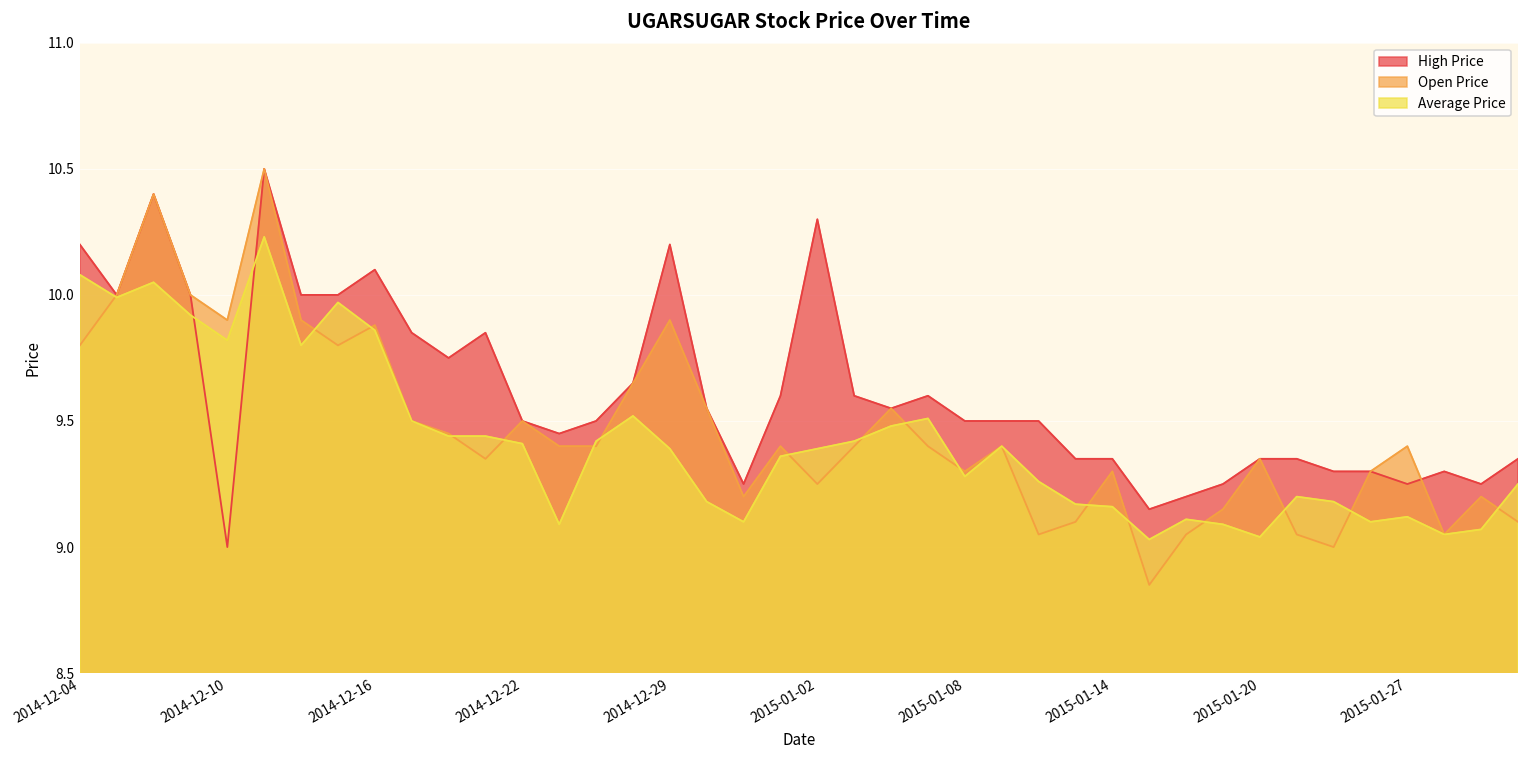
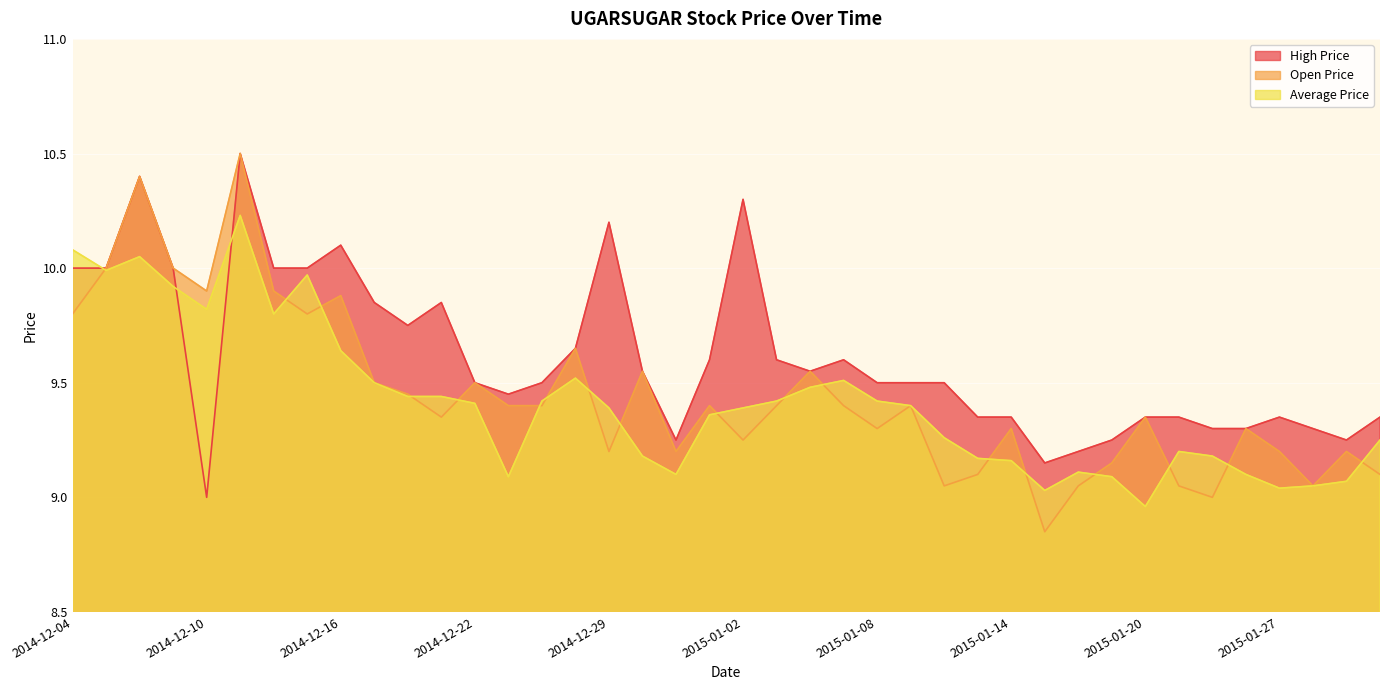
  {
    "High Price": {
-     "2014-12-04": 10.2,
+     "2014-12-04": 10.0,
      "2014-12-10": 9.00,
      "2014-12-16": 10.10,
      "2014-12-29": 10.20,
      "2015-01-02": 10.30,
      "2015-01-08": 9.50,
      "2015-01-14": 9.35,
-     "2015-01-27": 9.25
+     "2015-01-27": 9.35
    },
    "Open Price": {
      "2014-12-04": 9.8,
      "2014-12-10": 9.9,
      "2014-12-16": 9.88,
-     "2014-12-29": 9.9,
+     "2014-12-29": 9.2,
      "2015-01-02": 9.25,
      "2015-01-08": 9.3,
      "2015-01-14": 9.3,
-     "2015-01-27": 9.4
+     "2015-01-27": 9.2
    },
    "Average Price": {
      "2014-12-04": 10.08,
      "2014-12-10": 9.82,
-     "2014-12-16": 9.86,
+     "2014-12-16": 9.64,
      "2014-12-22": 9.41,
      "2014-12-29": 9.39,
      "2015-01-02": 9.39,
-     "2015-01-08": 9.28,
+     "2015-01-08": 9.42,
      "2015-01-14": 9.16,
-     "2015-01-20": 9.04,
-     "2015-01-27": 9.12
+     "2015-01-20": 8.96,
+     "2015-01-27": 9.04
    }
  }
